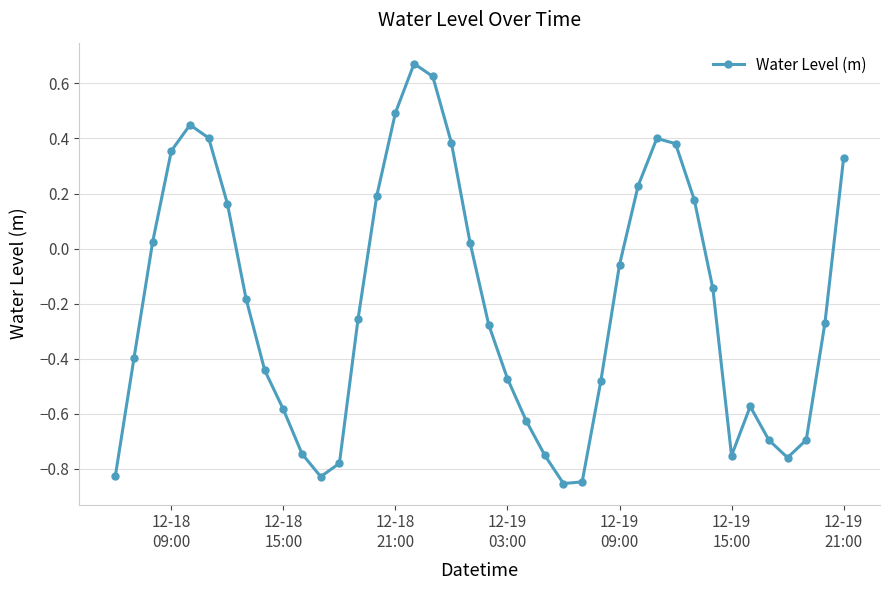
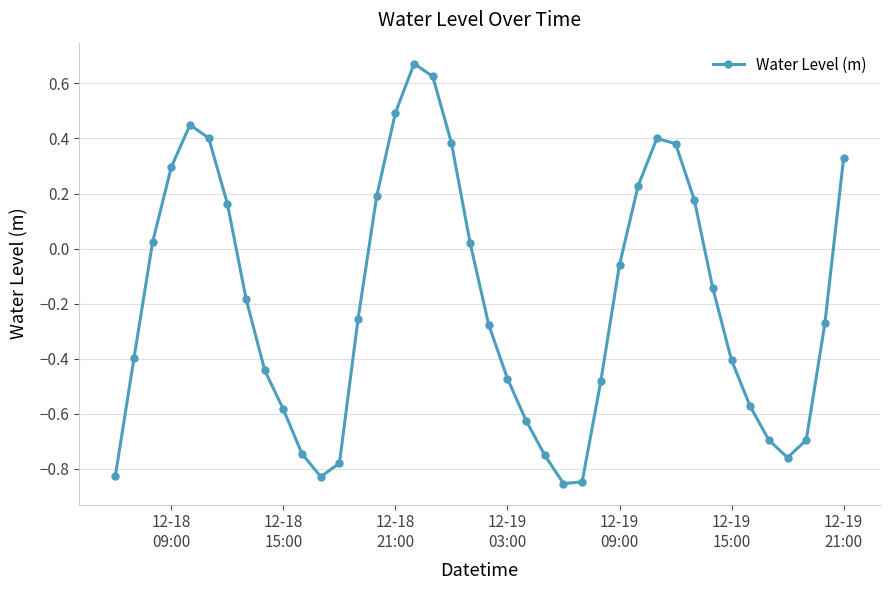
  {
-   "12-18 09:00": 0.36,
+   "12-18 09:00": 0.30,
    "12-18 15:00": -0.58,
    "12-18 21:00": 0.49,
    "12-19 03:00": -0.47,
    "12-19 09:00": -0.06,
-   "12-19 15:00": -0.75,
+   "12-19 15:00": -0.41,
    "12-19 21:00": 0.33
  }
